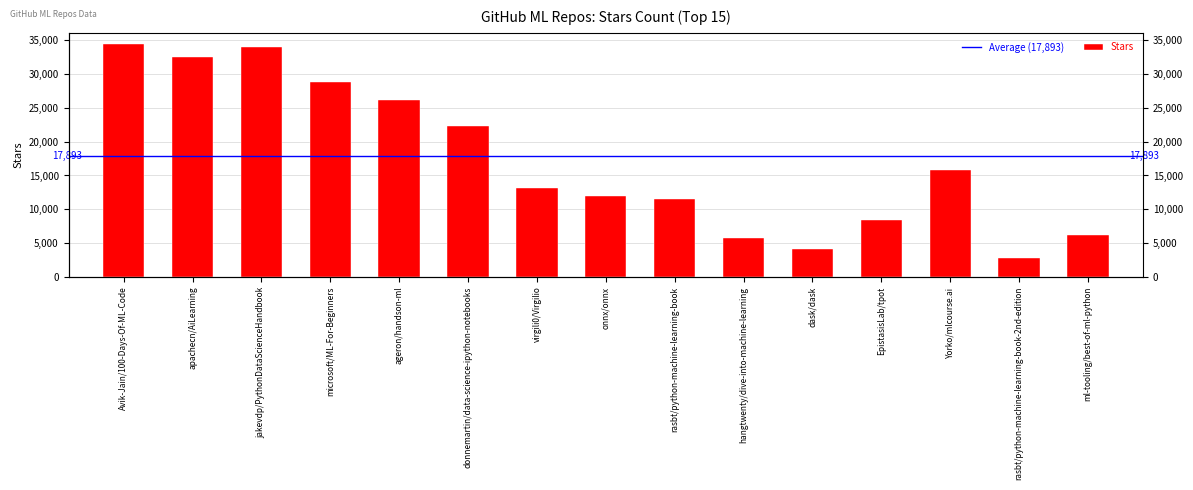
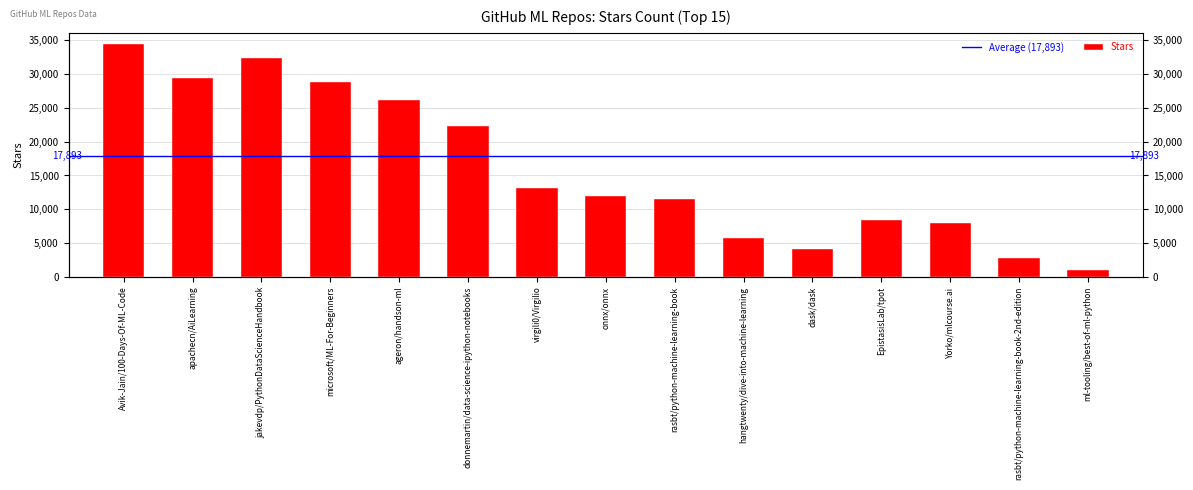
  {
    "Avik-Jain/100-Days-Of-ML-Code": "34,000",
-   "apachecn/AiLearning": "33,000",
-   "jakevdp/PythonDataScienceHandbook": "34,000",
+   "apachecn/AiLearning": "29,000",
+   "jakevdp/PythonDataScienceHandbook": "32,000",
    "microsoft/ML-For-Beginners": "29,000",
    "ageron/handson-ml": "26,000",
    "donnemartin/data-science-ipython-notebooks": "22,000",
    "virgili0/Virgilio": "13,000",
    "onnx/onnx": "12,000",
    "rasbt/python-machine-learning-book": "12,000",
    "hangtwenty/dive-into-machine-learning": "6,000",
    "dask/dask": "4,000",
    "EpistasisLab/tpot": "8,000",
-   "Yorko/mlcourse.ai": "16,000",
+   "Yorko/mlcourse.ai": "8,000",
    "rasbt/python-machine-learning-book-2nd-edition": "3,000",
-   "ml-tooling/best-of-ml-python": "6,000"
+   "ml-tooling/best-of-ml-python": "1,000"
  }
